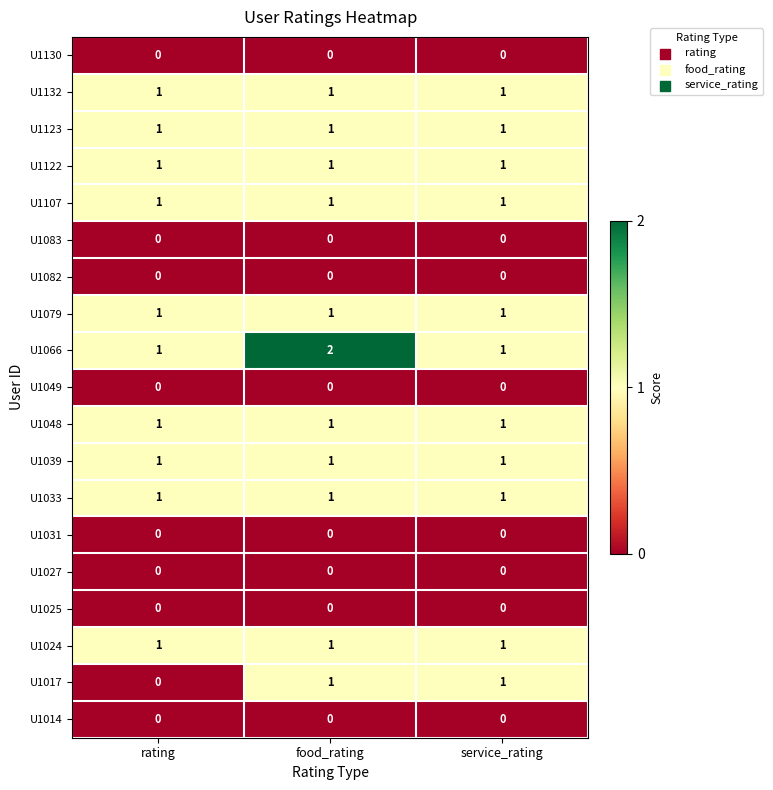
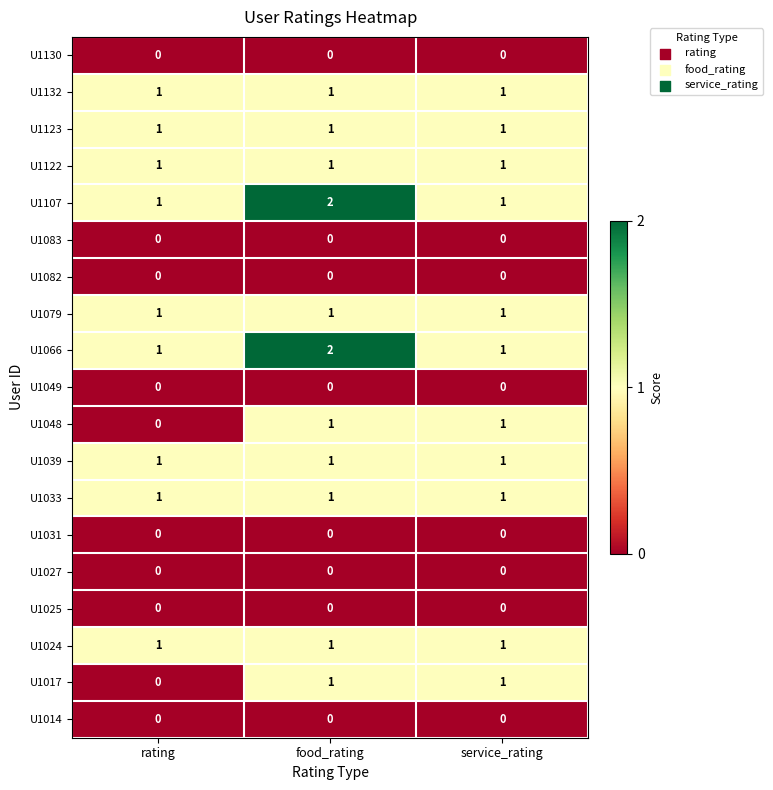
  {
    "U1130": {
      "rating": 0,
      "food_rating": 0,
      "service_rating": 0
    },
    "U1132": {
      "rating": 1,
      "food_rating": 1,
      "service_rating": 1
    },
    "U1123": {
      "rating": 1,
      "food_rating": 1,
      "service_rating": 1
    },
    "U1122": {
      "rating": 1,
      "food_rating": 1,
      "service_rating": 1
    },
    "U1107": {
      "rating": 1,
-     "food_rating": 1,
+     "food_rating": 2,
      "service_rating": 1
    },
    "U1083": {
      "rating": 0,
      "food_rating": 0,
      "service_rating": 0
    },
    "U1082": {
      "rating": 0,
      "food_rating": 0,
      "service_rating": 0
    },
    "U1079": {
      "rating": 1,
      "food_rating": 1,
      "service_rating": 1
    },
    "U1066": {
      "rating": 1,
      "food_rating": 2,
      "service_rating": 1
    },
    "U1049": {
      "rating": 0,
      "food_rating": 0,
      "service_rating": 0
    },
    "U1048": {
-     "rating": 1,
+     "rating": 0,
      "food_rating": 1,
      "service_rating": 1
    },
    "U1039": {
      "rating": 1,
      "food_rating": 1,
      "service_rating": 1
    },
    "U1033": {
      "rating": 1,
      "food_rating": 1,
      "service_rating": 1
    },
    "U1031": {
      "rating": 0,
      "food_rating": 0,
      "service_rating": 0
    },
    "U1027": {
      "rating": 0,
      "food_rating": 0,
      "service_rating": 0
    },
    "U1025": {
      "rating": 0,
      "food_rating": 0,
      "service_rating": 0
    },
    "U1024": {
      "rating": 1,
      "food_rating": 1,
      "service_rating": 1
    },
    "U1017": {
      "rating": 0,
      "food_rating": 1,
      "service_rating": 1
    },
    "U1014": {
      "rating": 0,
      "food_rating": 0,
      "service_rating": 0
    }
  }
